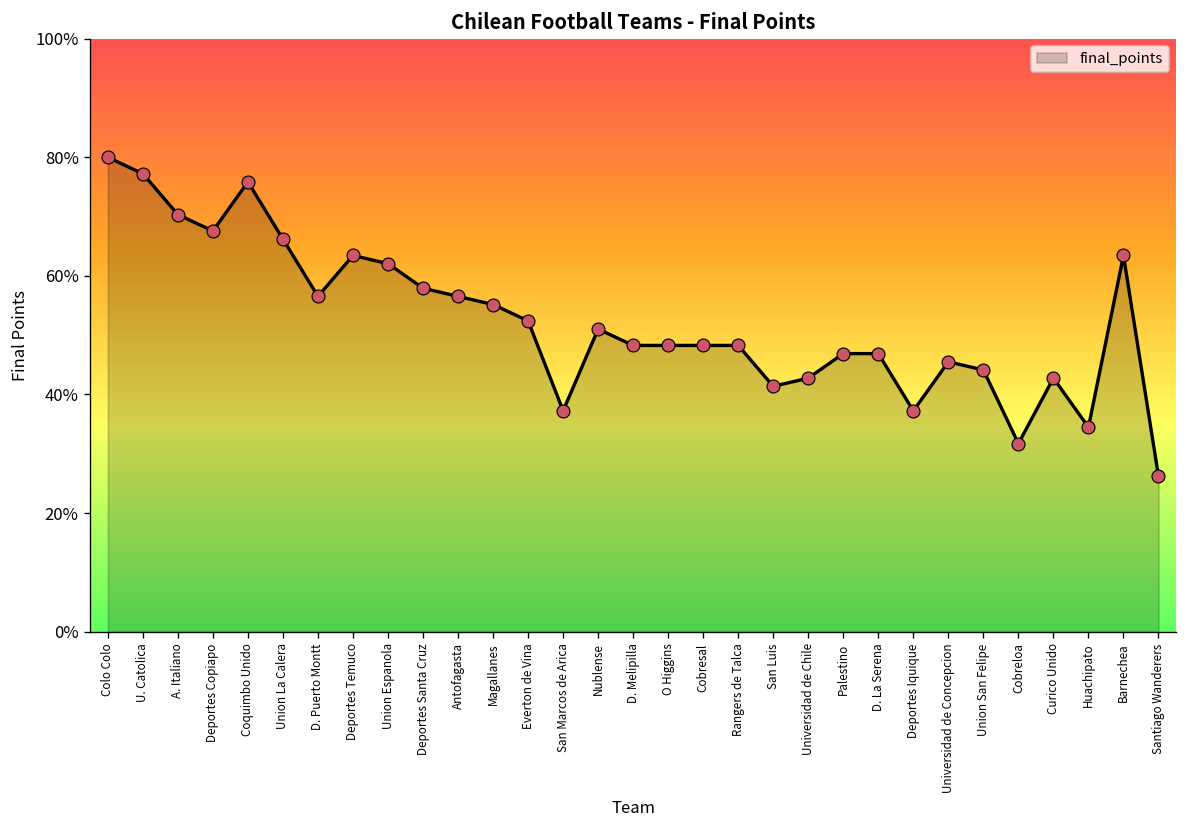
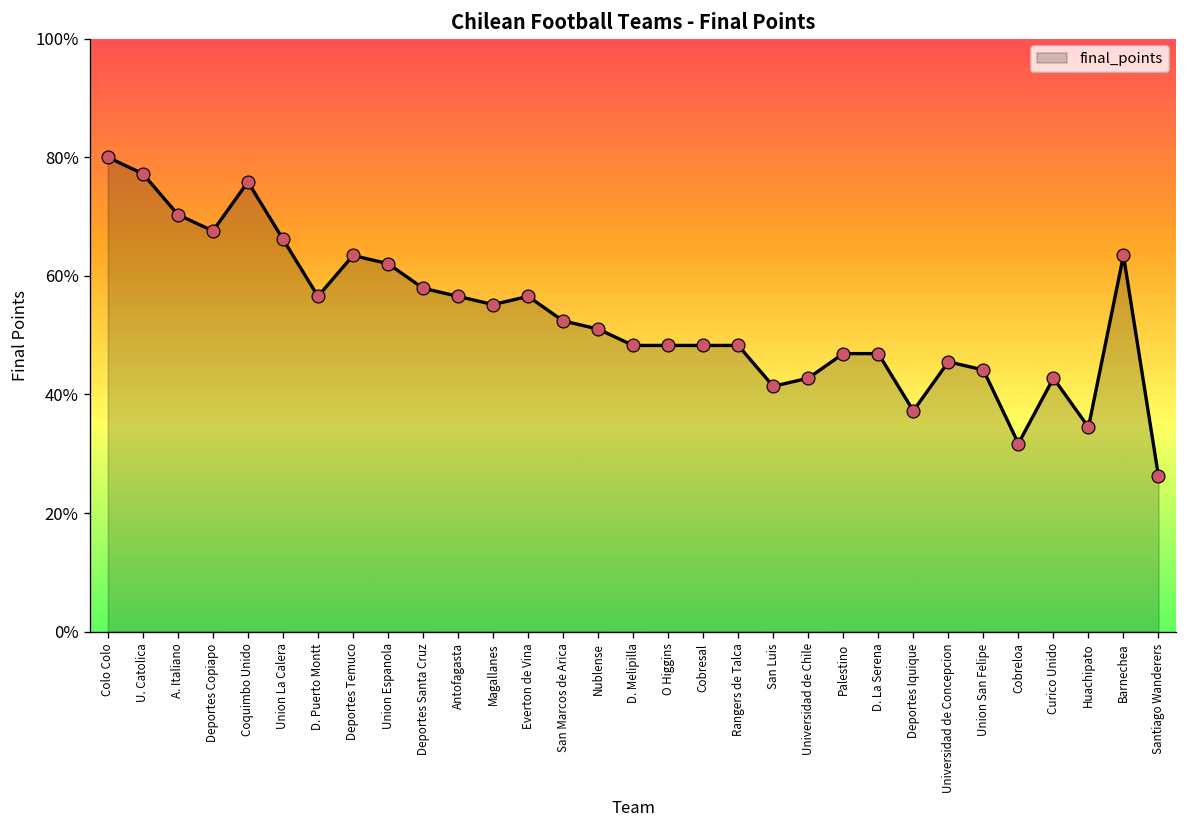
  {
    "Colo Colo": "80%",
    "U. Catolica": "77%",
    "A. Italiano": "70%",
    "Deportes Copiapo": "68%",
    "Coquimbo Unido": "76%",
    "Union La Calera": "66%",
    "D. Puerto Montt": "57%",
    "Deportes Temuco": "63%",
    "Union Espanola": "62%",
    "Deportes Santa Cruz": "58%",
    "Antofagasta": "57%",
    "Magallanes": "55%",
-   "Everton de Vina": "52%",
-   "San Marcos de Arica": "37%",
+   "Everton de Vina": "57%",
+   "San Marcos de Arica": "52%",
    "Nublense": "51%",
    "D. Melipilla": "48%",
    "O Higgins": "48%",
    "Cobresal": "48%",
    "Rangers de Talca": "48%",
    "San Luis": "41%",
    "Universidad de Chile": "43%",
    "Palestino": "47%",
    "D. La Serena": "47%",
    "Deportes Iquique": "37%",
    "Universidad de Concepcion": "46%",
    "Union San Felipe": "44%",
    "Cobreloa": "32%",
    "Curico Unido": "43%",
    "Huachipato": "34%",
    "Barnechea": "63%",
    "Santiago Wanderers": "26%"
  }
